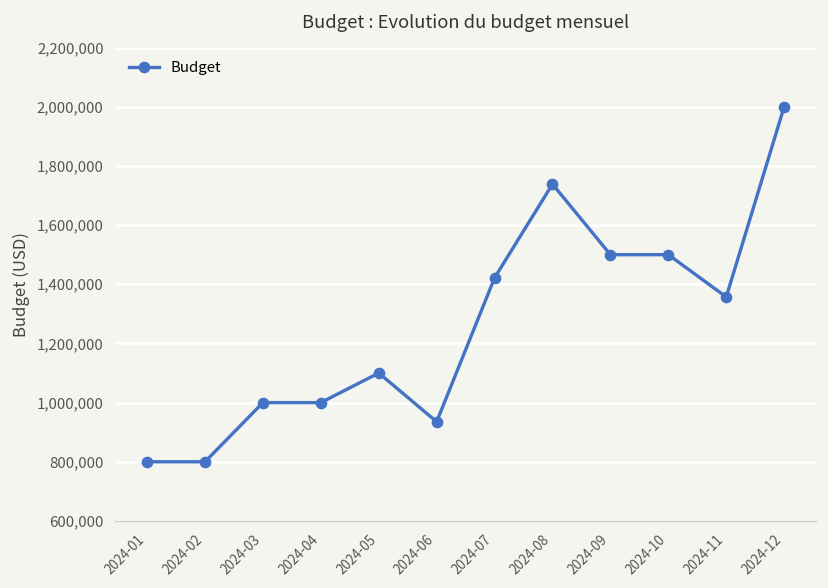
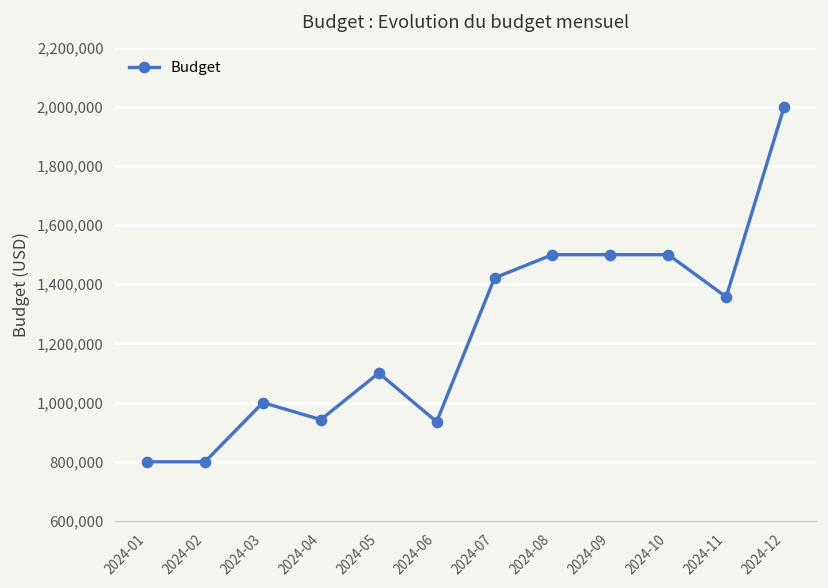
  {
    "2024-01": "800,000",
    "2024-02": "800,000",
    "2024-03": "1,000,000",
-   "2024-04": "1,000,000",
+   "2024-04": "940,000",
    "2024-05": "1,100,000",
    "2024-06": "940,000",
    "2024-07": "1,420,000",
-   "2024-08": "1,740,000",
+   "2024-08": "1,500,000",
    "2024-09": "1,500,000",
    "2024-10": "1,500,000",
    "2024-11": "1,360,000",
    "2024-12": "2,000,000"
  }
